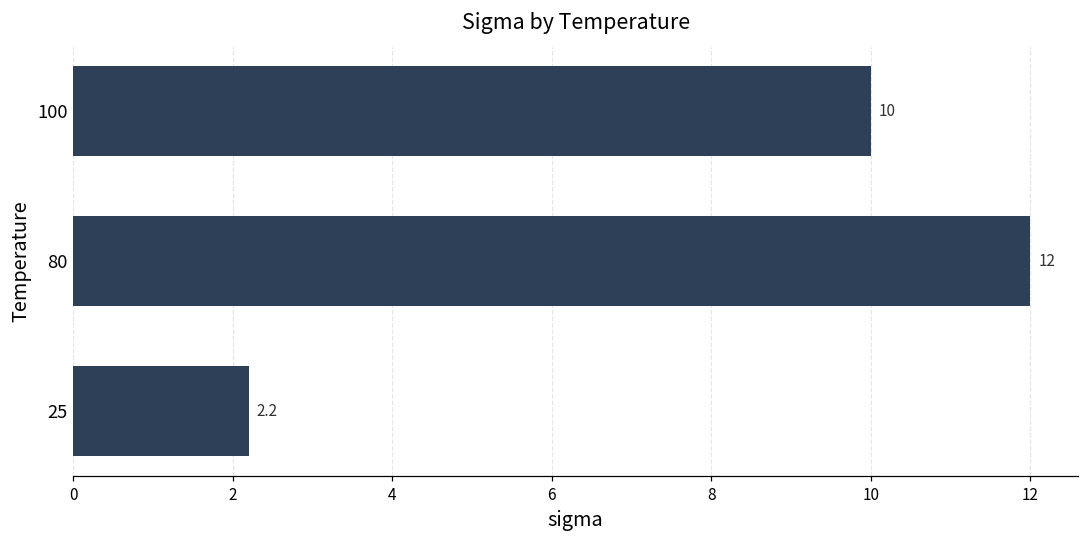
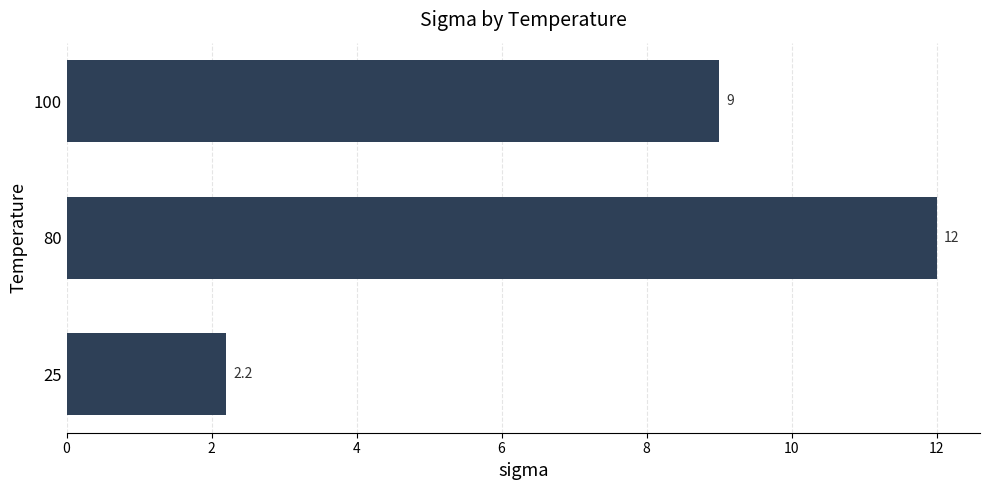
  {
-   "100": 10,
+   "100": 9,
    "80": 12,
    "25": 2.2
  }
